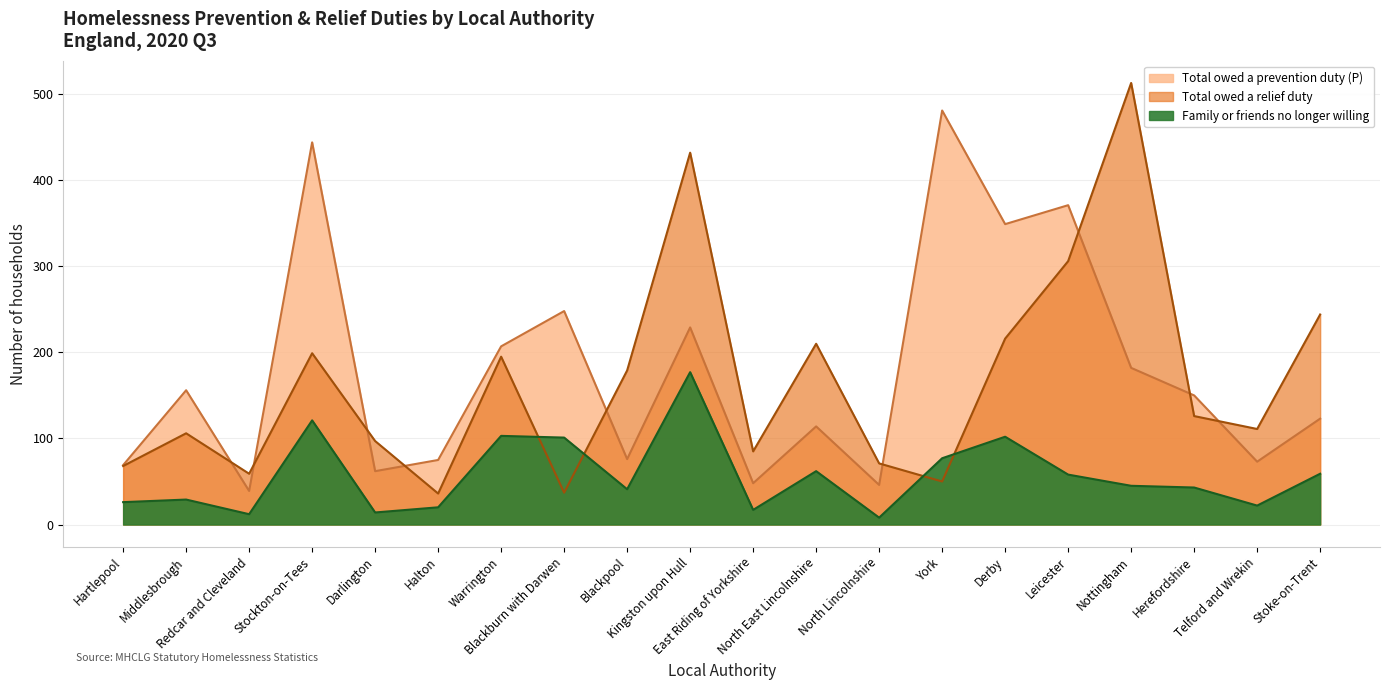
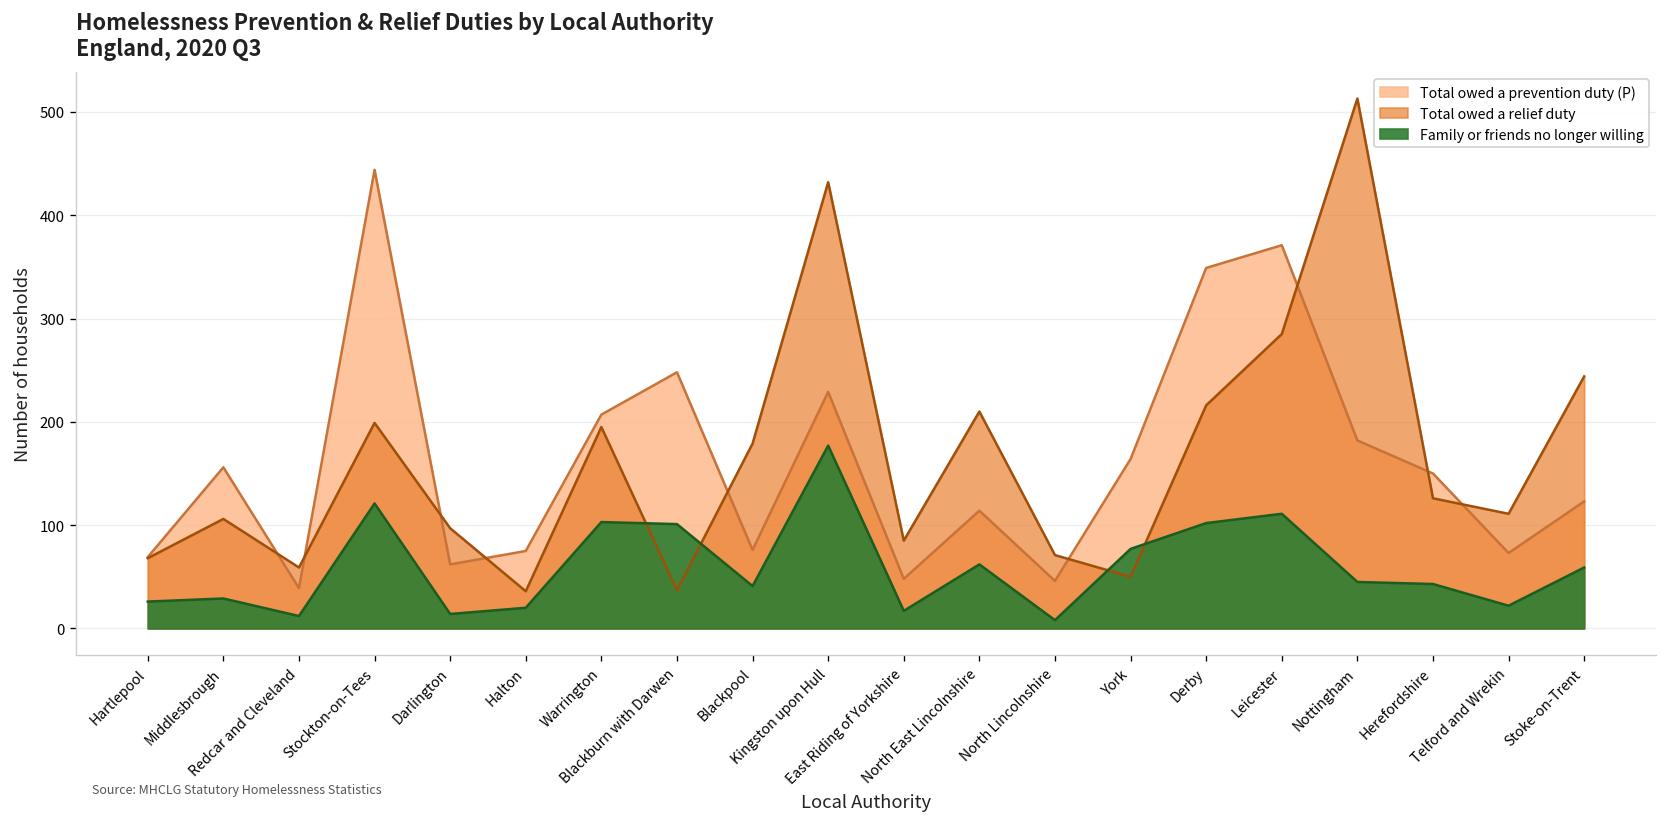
  {
    "Total owed a prevention duty (P)": {
      "Middlesbrough": 160,
      "Redcar and Cleveland": 40,
      "Stockton-on-Tees": 440,
      "Darlington": 60,
      "Halton": 80,
      "Warrington": 210,
      "Blackburn with Darwen": 250,
      "Blackpool": 80,
      "Kingston upon Hull": 230,
      "East Riding of Yorkshire": 50,
      "North East Lincolnshire": 110,
      "North Lincolnshire": 50,
-     "York": 480,
+     "York": 160,
      "Derby": 350,
      "Leicester": 370,
      "Nottingham": 180,
      "Herefordshire": 150,
      "Telford and Wrekin": 70,
      "Stoke-on-Trent": 120
    },
    "Total owed a relief duty": {
      "Middlesbrough": 110,
      "Redcar and Cleveland": 60,
      "Stockton-on-Tees": 200,
      "Darlington": 100,
      "Halton": 40,
      "Warrington": 200,
      "Blackburn with Darwen": 40,
      "Blackpool": 180,
      "Kingston upon Hull": 430,
      "East Riding of Yorkshire": 90,
      "North East Lincolnshire": 210,
      "North Lincolnshire": 70,
      "York": 50,
      "Derby": 220,
-     "Leicester": 310,
+     "Leicester": 290,
      "Nottingham": 510,
      "Herefordshire": 130,
      "Telford and Wrekin": 110,
      "Stoke-on-Trent": 240
    },
    "Family or friends no longer willing": {
      "Hartlepool": 30,
      "Middlesbrough": 30,
      "Redcar and Cleveland": 10,
      "Stockton-on-Tees": 120,
      "Darlington": 10,
      "Halton": 20,
      "Warrington": 100,
      "Blackburn with Darwen": 100,
      "Blackpool": 40,
      "Kingston upon Hull": 180,
      "East Riding of Yorkshire": 20,
      "North East Lincolnshire": 60,
      "North Lincolnshire": 10,
      "York": 80,
      "Derby": 100,
-     "Leicester": 60,
+     "Leicester": 110,
      "Nottingham": 50,
      "Herefordshire": 40,
      "Telford and Wrekin": 20,
      "Stoke-on-Trent": 60
    }
  }
